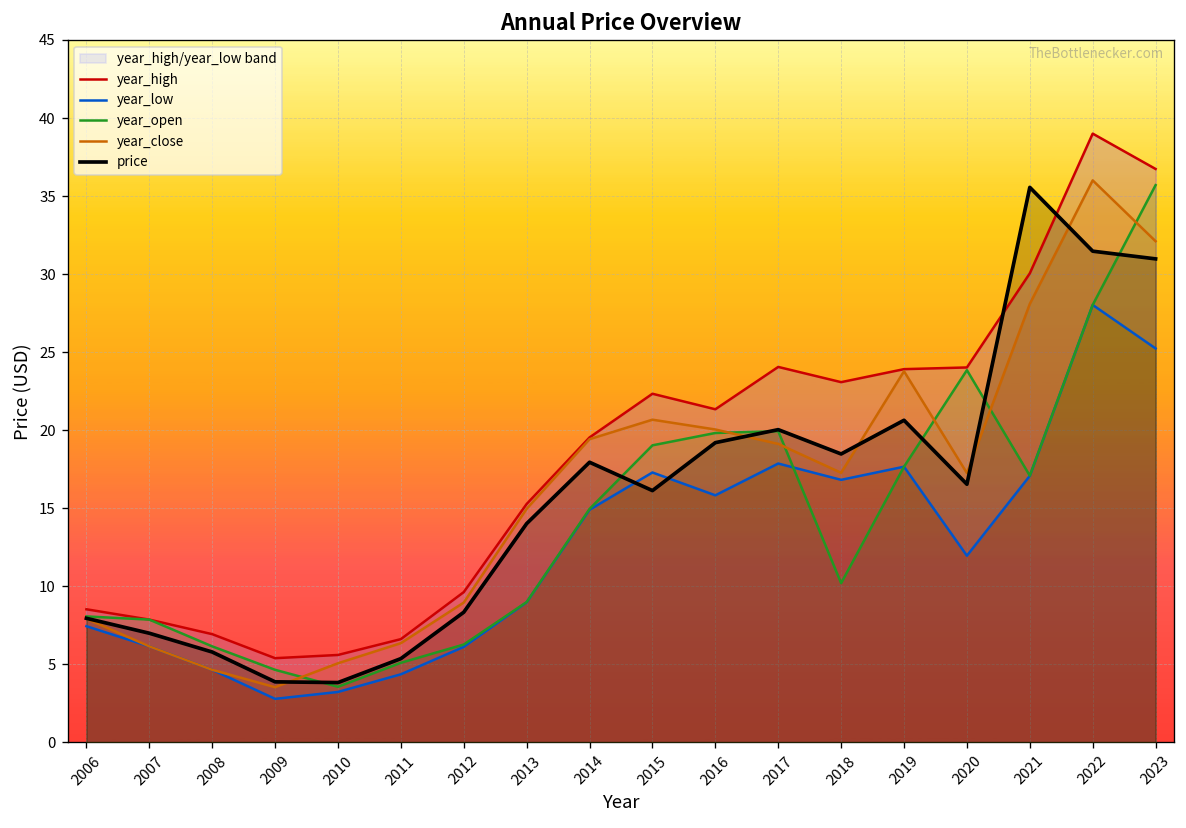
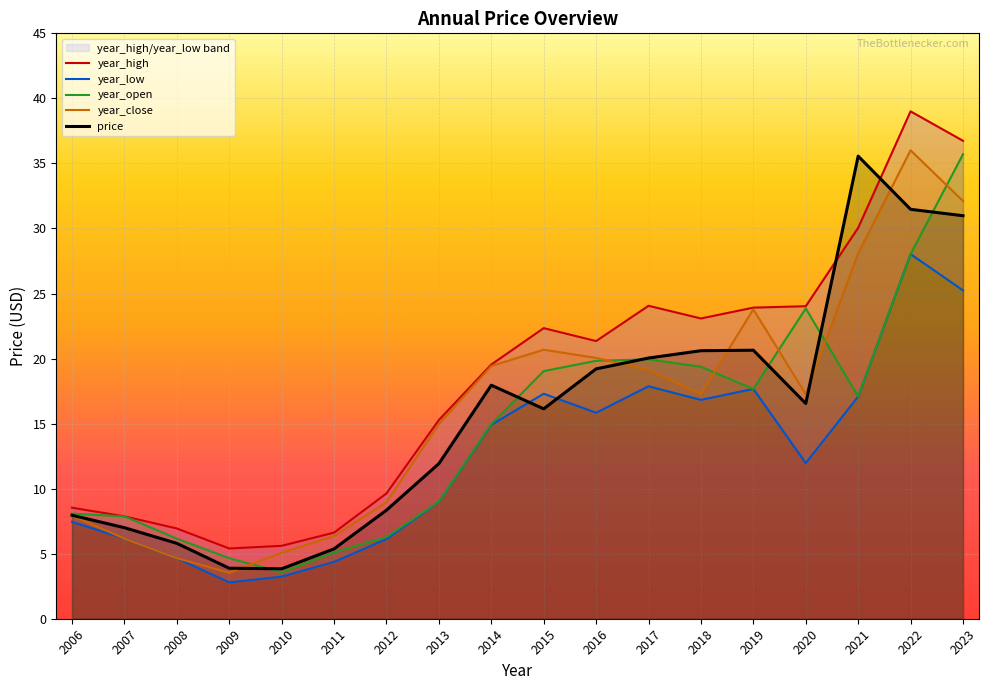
  {
    "year_high/year_low band": {
      "2006": 8.5,
      "2008": 6.9,
      "2009": 5.4,
      "2010": 5.6,
      "2011": 6.6,
      "2012": 9.6,
      "2013": 15.3,
      "2015": 22.3,
      "2016": 21.3,
      "2017": 24.1,
      "2018": 23.1,
      "2021": 30.1,
      "2022": 39.0,
      "2023": 36.7
    },
    "year_low": {
      "2006": 7.4,
      "2009": 2.8,
      "2010": 3.2,
      "2011": 4.4,
      "2015": 17.3,
      "2016": 15.8,
      "2017": 17.9,
      "2018": 16.8,
      "2020": 12.0,
      "2023": 25.2
    },
    "year_open": {
      "2008": 6.2,
      "2009": 4.7,
      "2010": 3.6,
      "2011": 5.1,
      "2015": 19.0,
      "2016": 19.8,
-     "2018": 10.2,
+     "2018": 19.4,
      "2023": 35.7
    },
    "year_close": {
      "2009": 3.5,
      "2010": 5.1,
      "2011": 6.4,
      "2012": 9.0,
      "2013": 15.0,
      "2015": 20.7,
      "2016": 20.1,
      "2017": 19.1,
      "2018": 17.3,
      "2020": 17.3,
      "2021": 28.1,
      "2022": 36.0,
      "2023": 32.1
    },
    "price": {
      "2007": 7.0,
      "2008": 5.8,
      "2009": 3.9,
      "2010": 3.8,
      "2011": 5.4,
      "2012": 8.3,
-     "2013": 14.0,
+     "2013": 11.9,
      "2014": 18.0,
      "2015": 16.1,
      "2016": 19.2,
-     "2018": 18.5,
+     "2018": 20.6,
      "2019": 20.6,
      "2020": 16.5,
      "2021": 35.6,
      "2022": 31.5,
      "2023": 31.0
    }
  }
